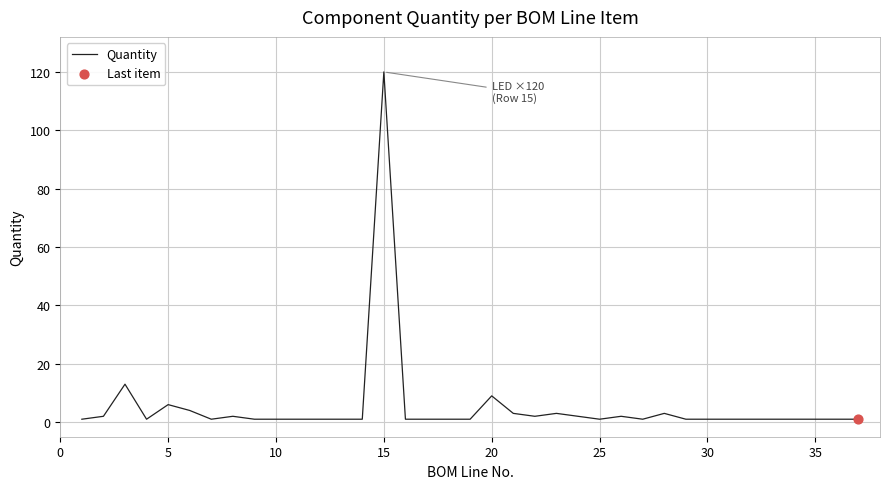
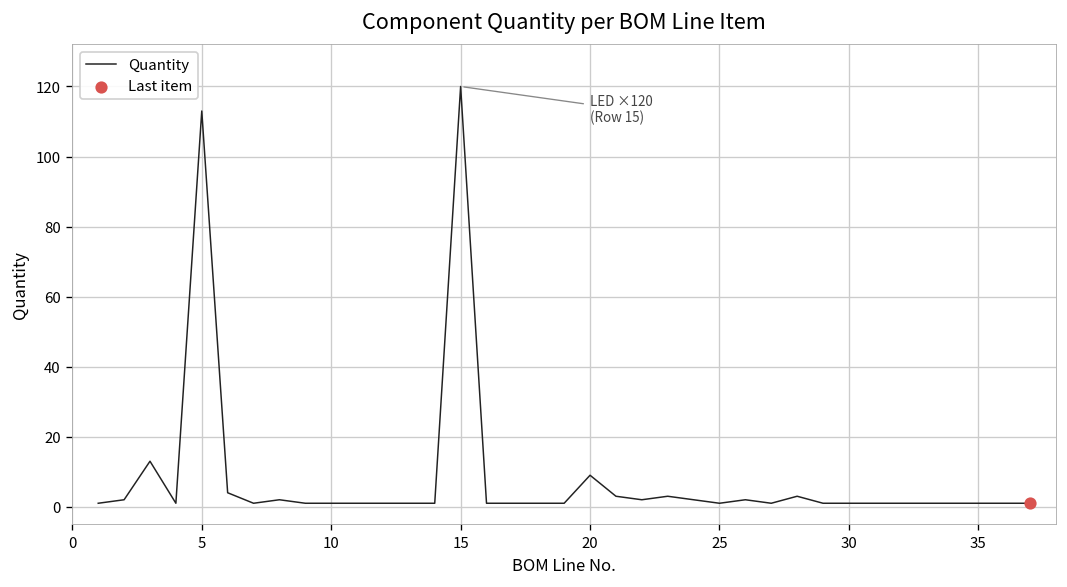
  {
    "Quantity": {
-     "5": 6,
+     "5": 113,
      "10": 1,
      "20": 9,
      "25": 1,
      "30": 1,
      "35": 1
    }
  }
